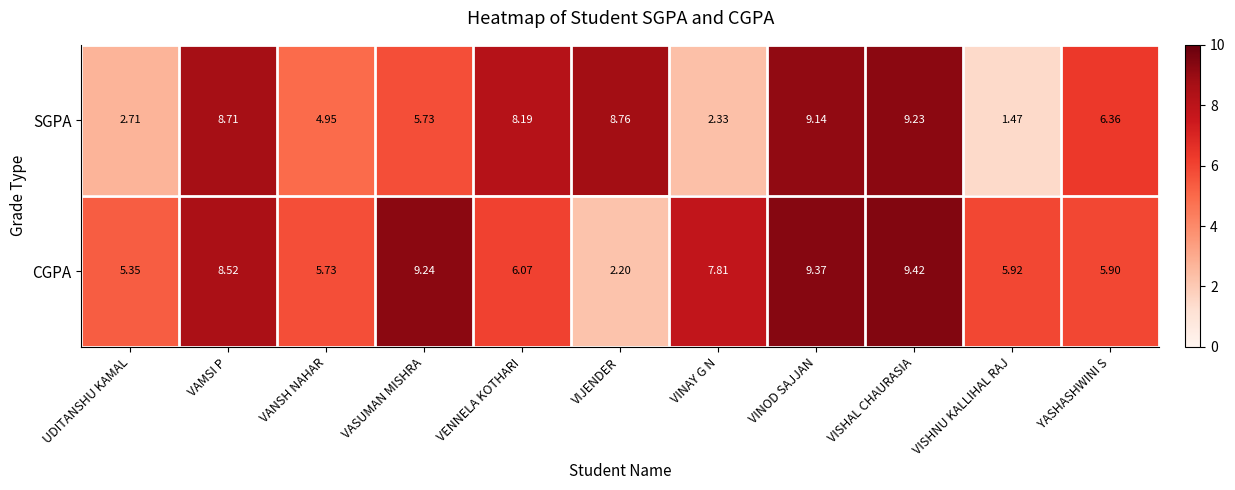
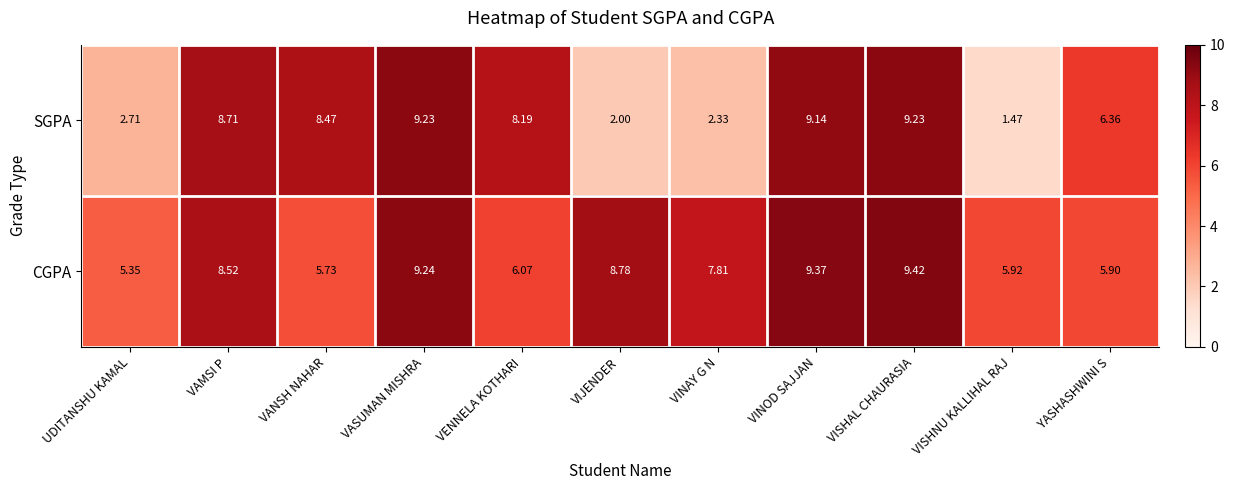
  {
    "SGPA": {
      "UDITANSHU KAMAL": 2.71,
      "VAMSI P": 8.71,
-     "VANSH NAHAR": 4.95,
-     "VASUMAN MISHRA": 5.73,
+     "VANSH NAHAR": 8.47,
+     "VASUMAN MISHRA": 9.23,
      "VENNELA KOTHARI": 8.19,
-     "VIJENDER": 8.76,
+     "VIJENDER": 2.00,
      "VINAY G N": 2.33,
      "VINOD SAJJAN": 9.14,
      "VISHAL CHAURASIA": 9.23,
      "VISHNU KALLIHAL RAJ": 1.47,
      "YASHASHWINI S": 6.36
    },
    "CGPA": {
      "UDITANSHU KAMAL": 5.35,
      "VAMSI P": 8.52,
      "VANSH NAHAR": 5.73,
      "VASUMAN MISHRA": 9.24,
      "VENNELA KOTHARI": 6.07,
-     "VIJENDER": 2.20,
+     "VIJENDER": 8.78,
      "VINAY G N": 7.81,
      "VINOD SAJJAN": 9.37,
      "VISHAL CHAURASIA": 9.42,
      "VISHNU KALLIHAL RAJ": 5.92,
      "YASHASHWINI S": 5.90
    }
  }
